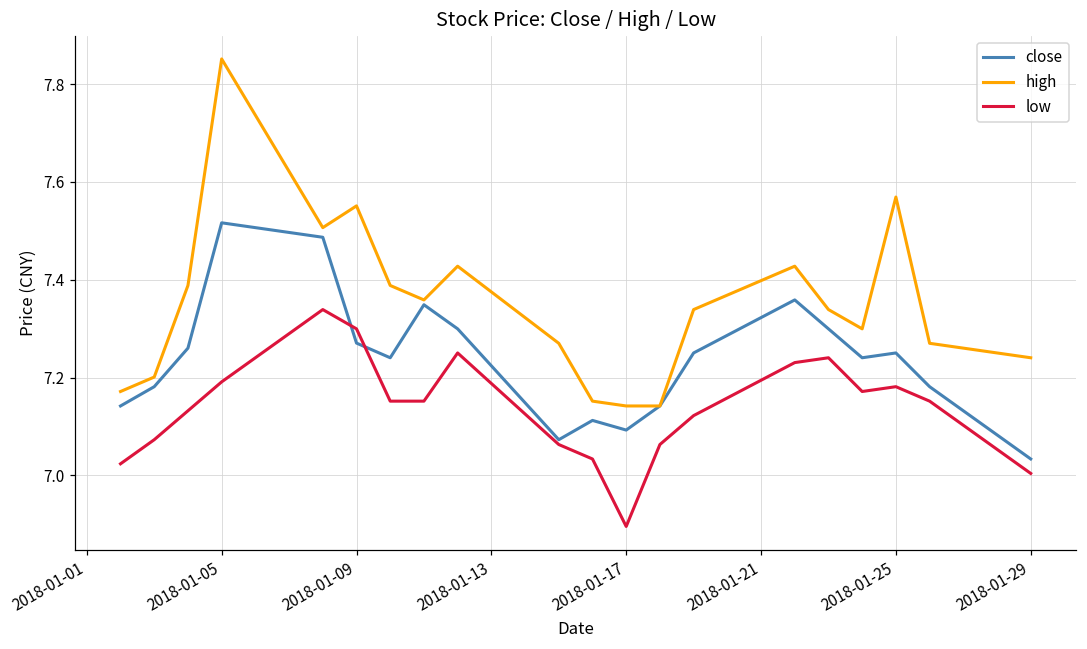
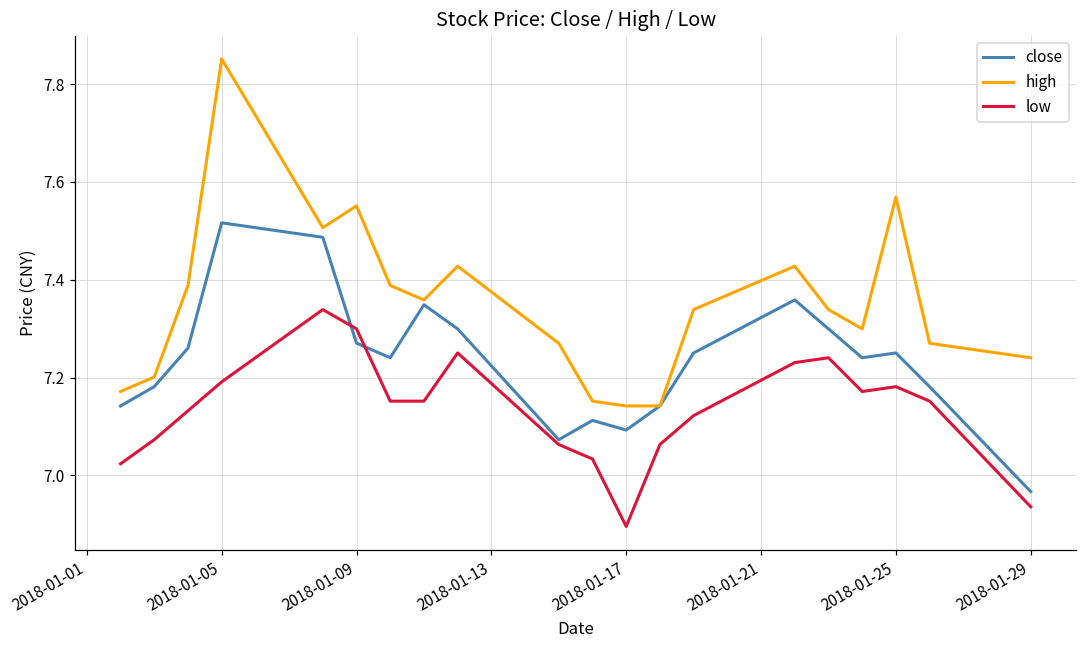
  {
    "close": {
      "2018-01-05": 7.52,
      "2018-01-09": 7.27,
      "2018-01-17": 7.09,
      "2018-01-25": 7.25,
-     "2018-01-29": 7.03
+     "2018-01-29": 6.97
    },
    "high": {
      "2018-01-05": 7.85,
      "2018-01-09": 7.55,
      "2018-01-17": 7.14,
      "2018-01-25": 7.57,
      "2018-01-29": 7.24
    },
    "low": {
      "2018-01-05": 7.19,
      "2018-01-09": 7.30,
      "2018-01-17": 6.90,
      "2018-01-25": 7.18,
-     "2018-01-29": 7.00
+     "2018-01-29": 6.94
    }
  }
